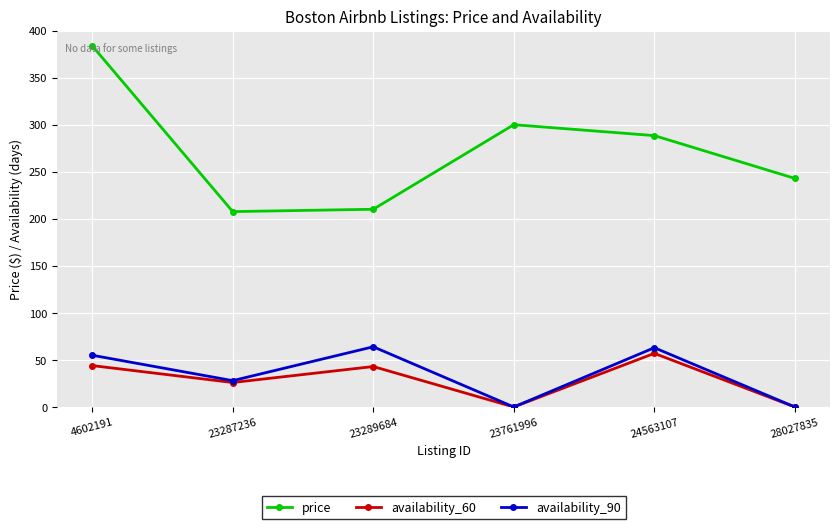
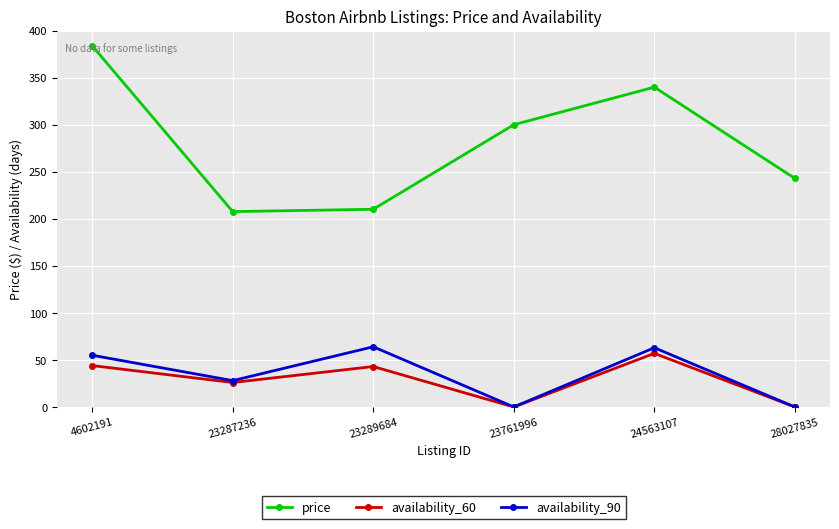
  {
    "price": {
      "4602191": 380,
      "23287236": 210,
      "23289684": 210,
      "23761996": 300,
-     "24563107": 290,
+     "24563107": 340,
      "28027835": 240
    },
    "availability_60": {
      "4602191": 40,
      "23289684": 40,
      "24563107": 60
    },
    "availability_90": {
      "4602191": 60,
      "23289684": 60,
      "24563107": 60
    }
  }
